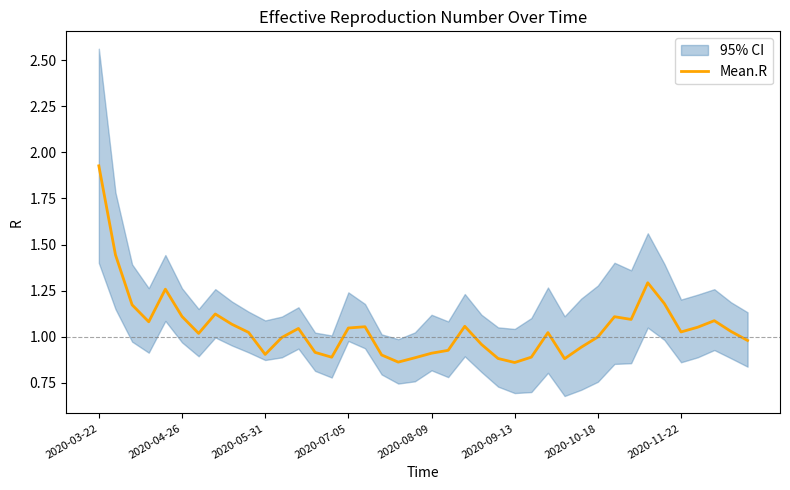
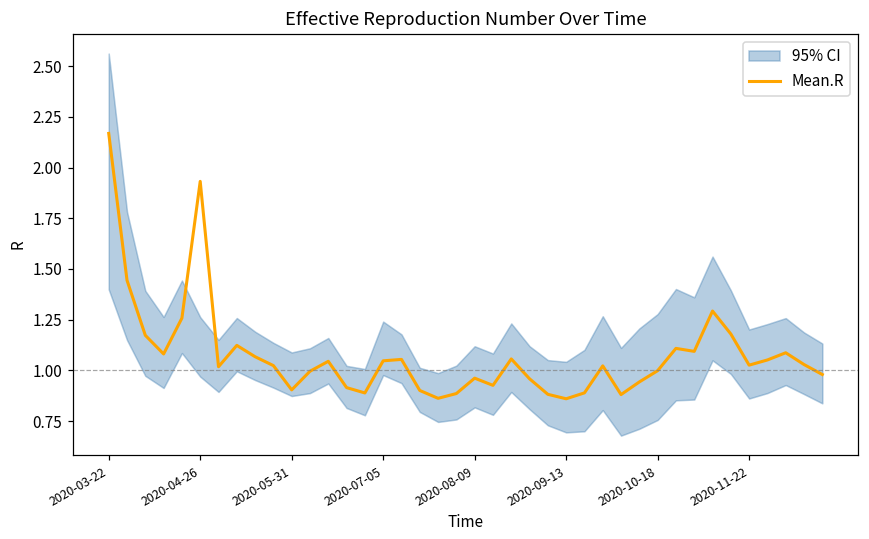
  {
    "Mean.R": {
-     "2020-03-22": 1.93,
-     "2020-04-26": 1.11,
+     "2020-03-22": 2.17,
+     "2020-04-26": 1.93,
      "2020-05-31": 0.90,
      "2020-07-05": 1.05,
-     "2020-08-09": 0.91,
+     "2020-08-09": 0.96,
      "2020-09-13": 0.86,
      "2020-10-18": 1.00,
      "2020-11-22": 1.03
    }
  }
